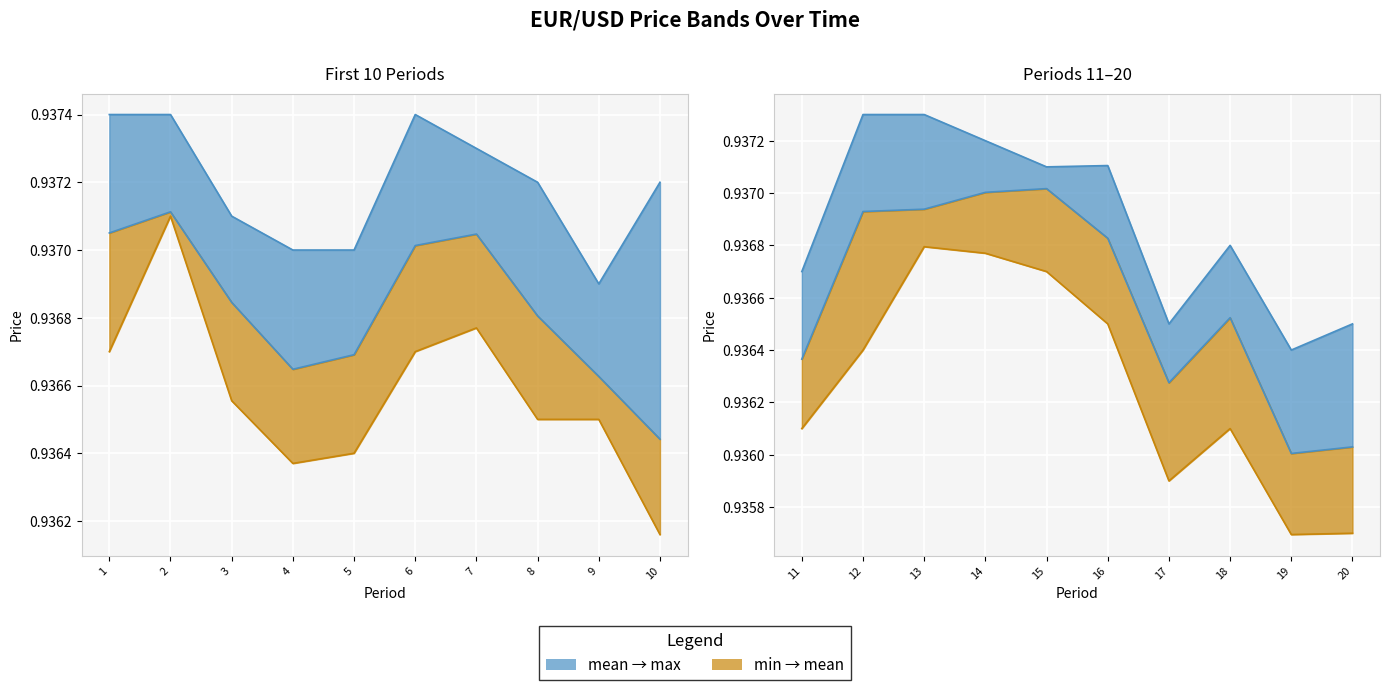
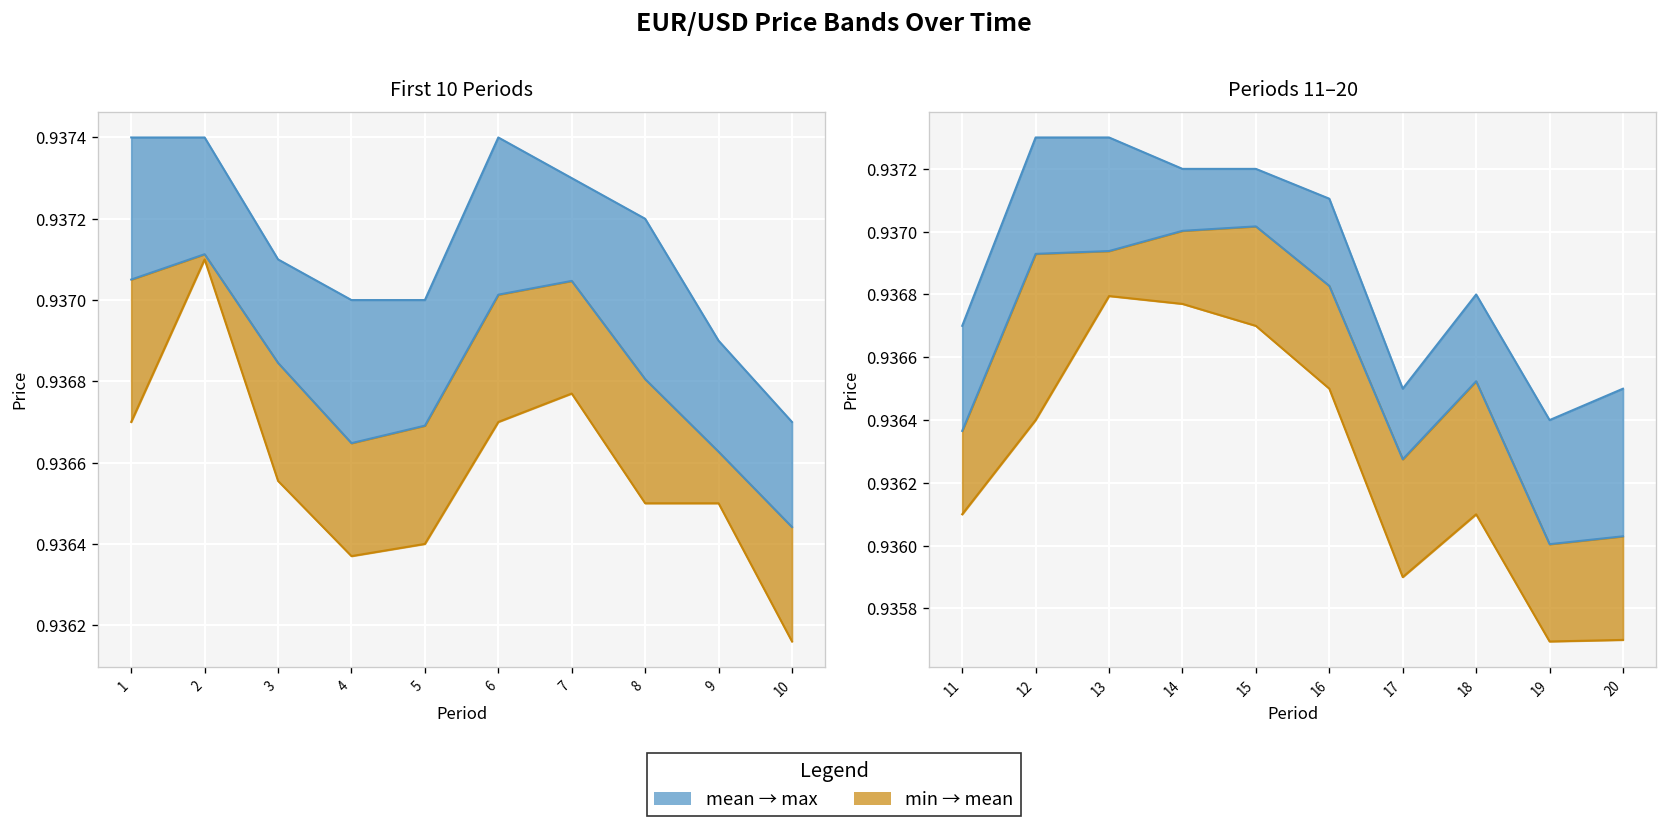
  {
    "First 10 Periods": {
      "mean → max": {
        "1": 0.9374,
        "2": 0.9374,
        "3": 0.9371,
        "4": 0.9370,
        "5": 0.9370,
        "6": 0.9374,
        "7": 0.9373,
        "8": 0.9372,
        "9": 0.9369,
-       "10": 0.9372
+       "10": 0.9367
      }
    },
    "Periods 11–20": {
      "mean → max": {
        "11": 0.9367,
        "12": 0.9373,
        "13": 0.9373,
        "14": 0.9372,
-       "15": 0.9371,
+       "15": 0.9372,
        "16": 0.9371,
        "17": 0.9365,
        "18": 0.9368,
        "19": 0.9364,
        "20": 0.9365
      }
    }
  }
